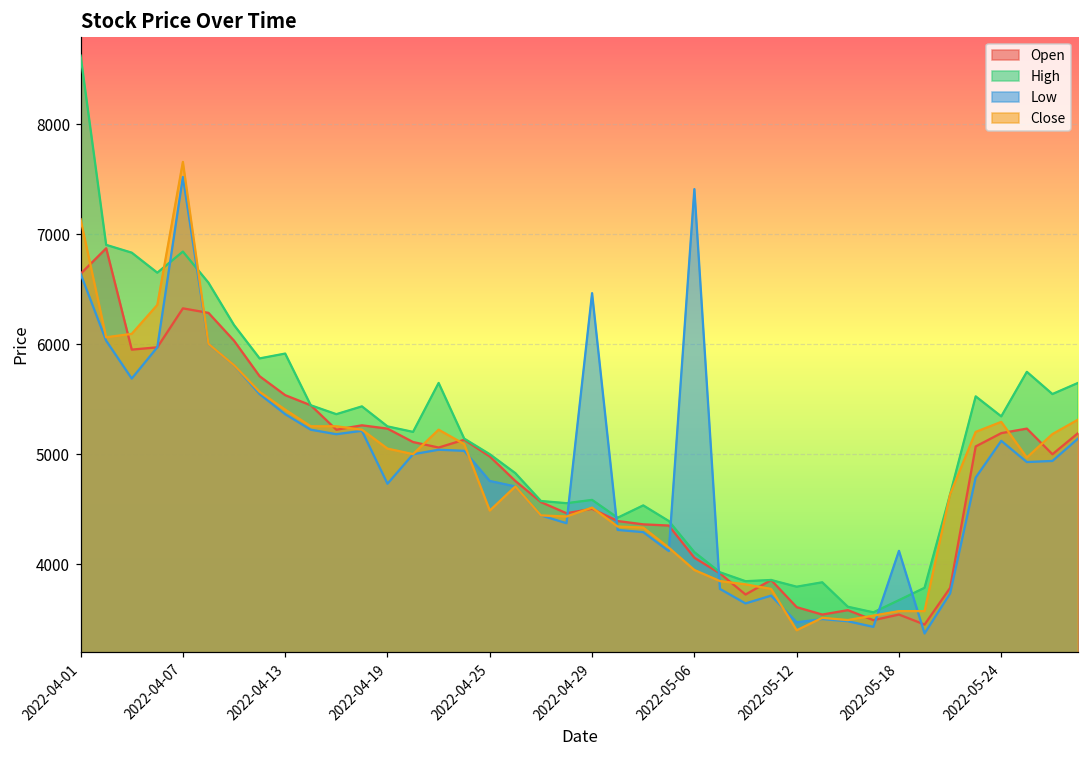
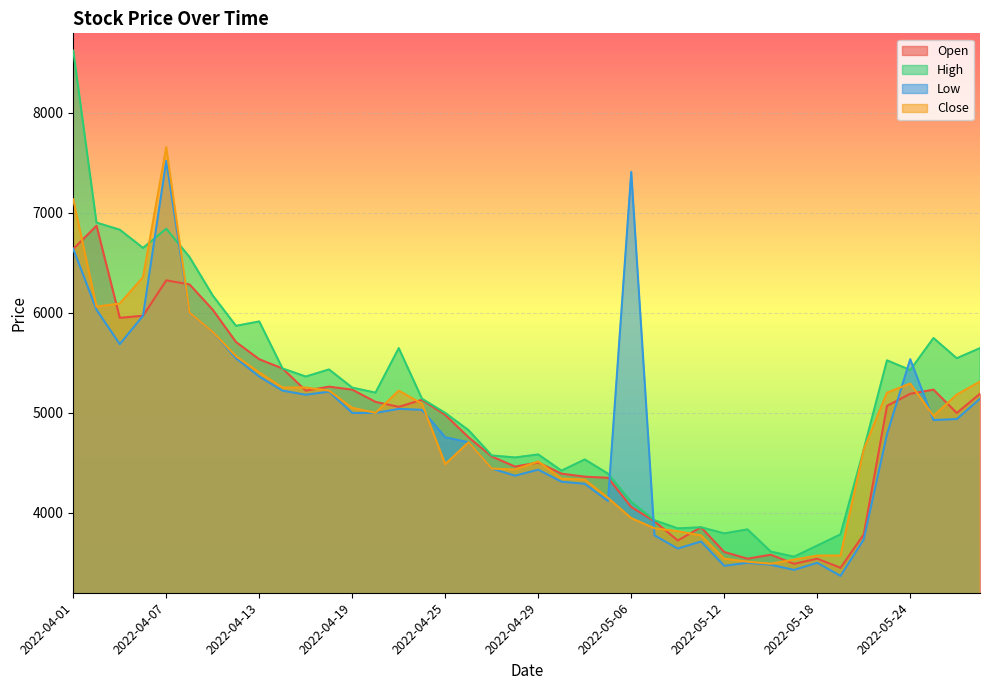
  {
    "Open": {
      "2022-04-07": 6330,
      "2022-04-13": 5540,
      "2022-05-06": 4060,
      "2022-05-12": 3610,
      "2022-05-18": 3540,
      "2022-05-24": 5190
    },
    "High": {
      "2022-04-01": 8620,
      "2022-04-07": 6840,
      "2022-04-13": 5910,
      "2022-04-29": 4580,
      "2022-05-06": 4110,
      "2022-05-12": 3800,
      "2022-05-18": 3670,
-     "2022-05-24": 5340
+     "2022-05-24": 5430
    },
    "Low": {
      "2022-04-07": 7520,
      "2022-04-13": 5360,
-     "2022-04-19": 4730,
+     "2022-04-19": 5000,
      "2022-04-25": 4760,
-     "2022-04-29": 6460,
+     "2022-04-29": 4430,
      "2022-05-06": 7410,
      "2022-05-12": 3470,
-     "2022-05-18": 4120,
-     "2022-05-24": 5120
+     "2022-05-18": 3500,
+     "2022-05-24": 5540
    },
    "Close": {
      "2022-04-01": 7140,
      "2022-04-07": 7660,
      "2022-04-13": 5400,
      "2022-04-19": 5050,
      "2022-04-25": 4490,
      "2022-05-06": 3950,
-     "2022-05-12": 3400,
+     "2022-05-12": 3540,
      "2022-05-18": 3570,
      "2022-05-24": 5290
    }
  }
